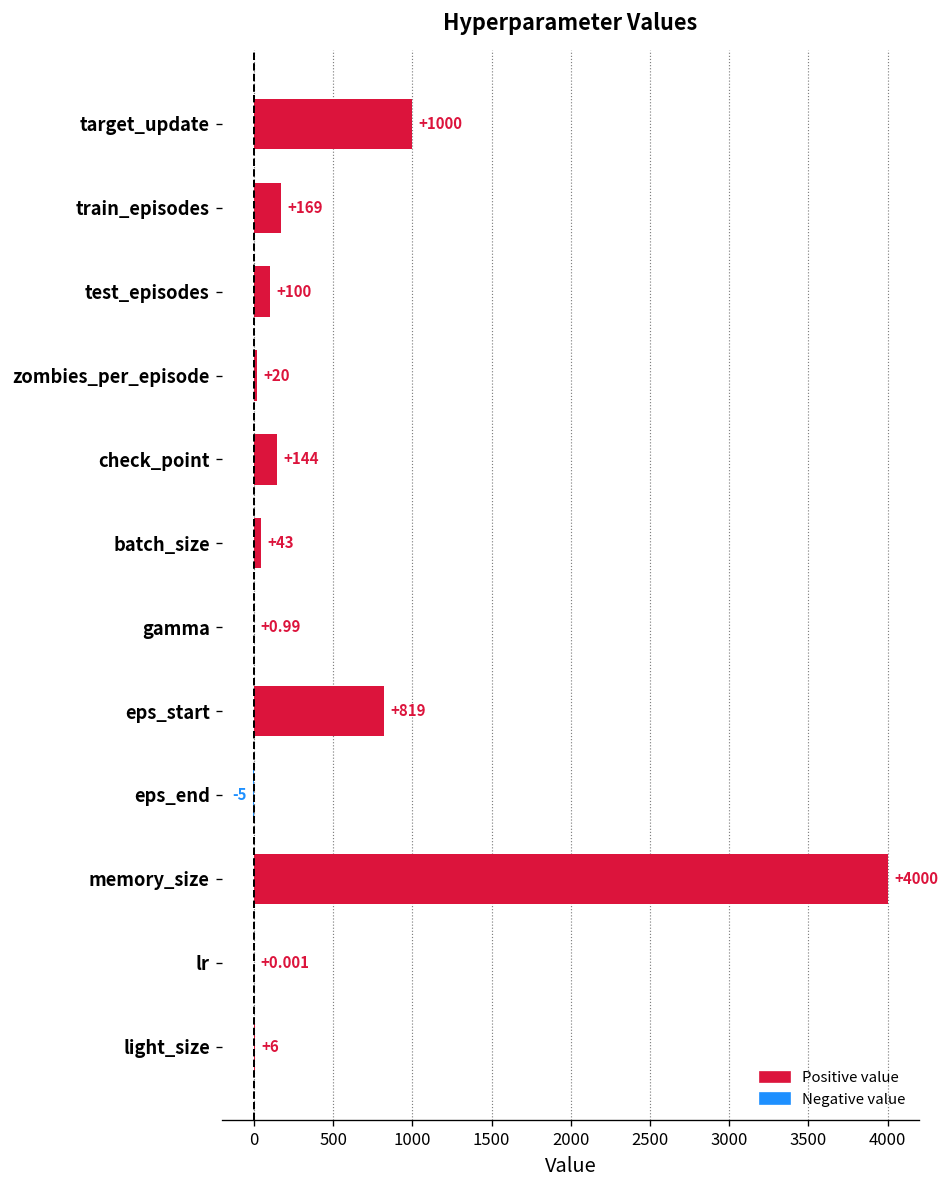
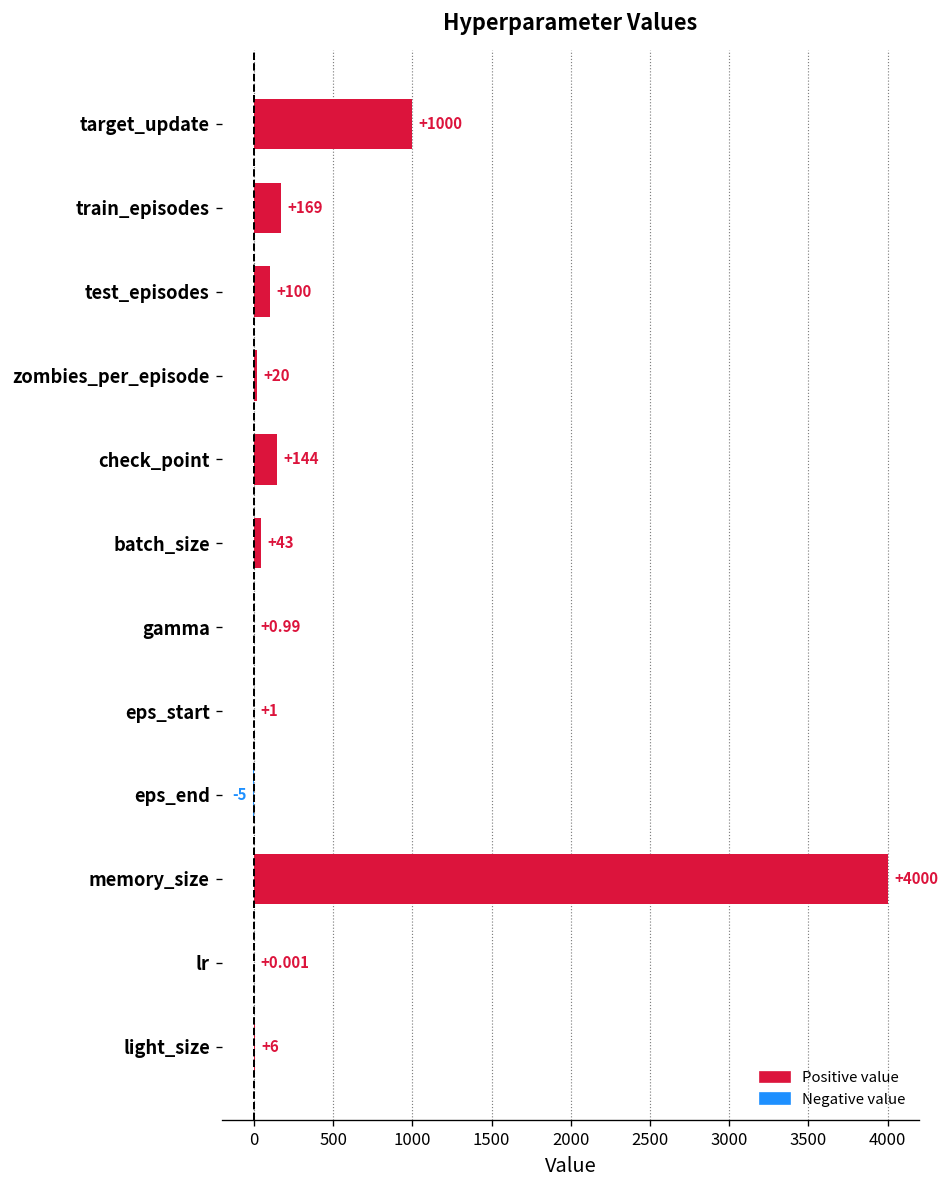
  {
    "target_update": "+1000",
    "train_episodes": "+169",
    "test_episodes": "+100",
    "zombies_per_episode": "+20",
    "check_point": "+144",
    "batch_size": "+43",
    "gamma": "+0.99",
-   "eps_start": "+819",
+   "eps_start": "+1",
    "eps_end": "-5",
    "memory_size": "+4000",
    "lr": "+0.001",
    "light_size": "+6"
  }
